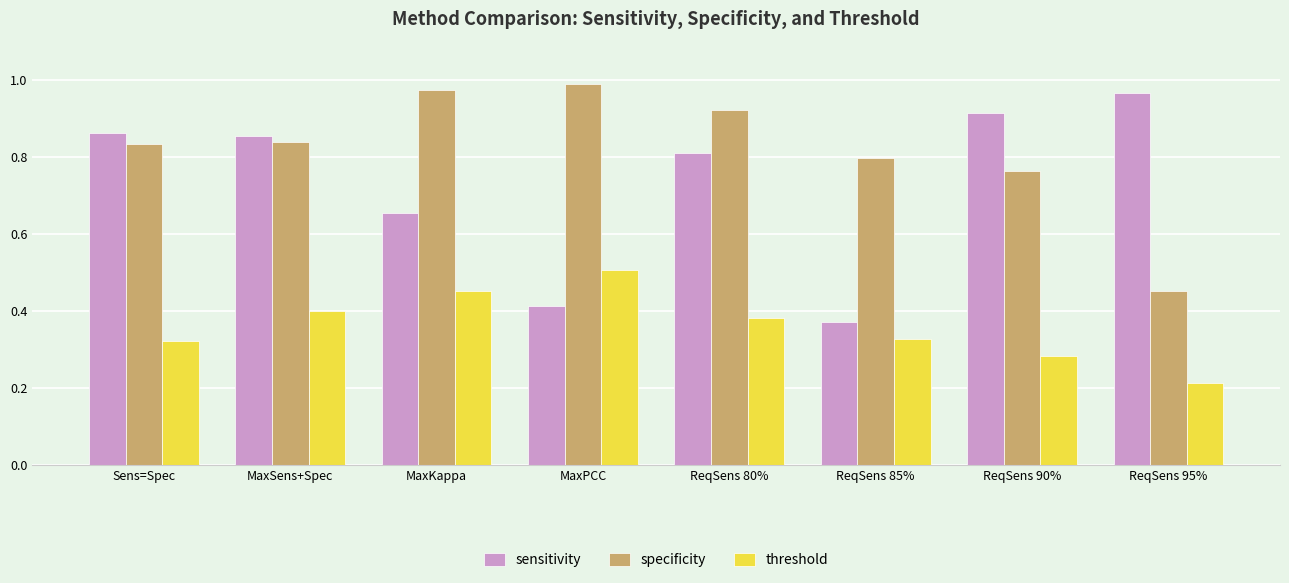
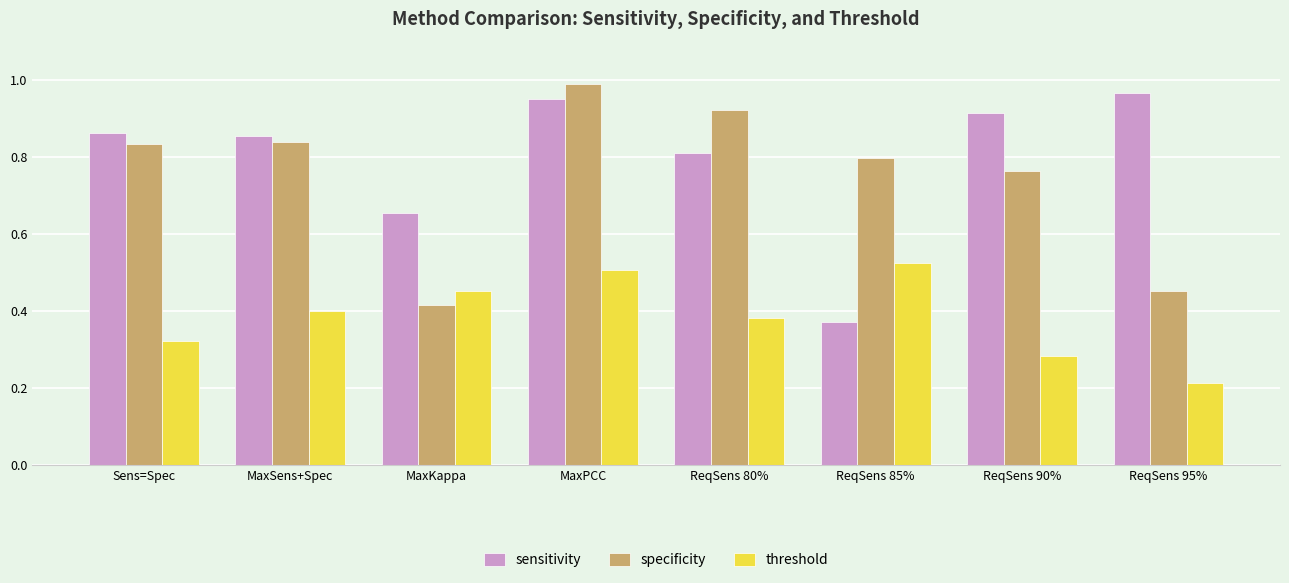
  {
    "sensitivity": {
      "Sens=Spec": 0.86,
      "MaxSens+Spec": 0.85,
      "MaxKappa": 0.66,
-     "MaxPCC": 0.41,
+     "MaxPCC": 0.95,
      "ReqSens 80%": 0.81,
      "ReqSens 85%": 0.37,
      "ReqSens 90%": 0.91,
      "ReqSens 95%": 0.97
    },
    "specificity": {
      "Sens=Spec": 0.83,
      "MaxSens+Spec": 0.84,
-     "MaxKappa": 0.98,
+     "MaxKappa": 0.42,
      "MaxPCC": 0.99,
      "ReqSens 80%": 0.92,
      "ReqSens 85%": 0.80,
      "ReqSens 90%": 0.76,
      "ReqSens 95%": 0.45
    },
    "threshold": {
      "Sens=Spec": 0.32,
      "MaxSens+Spec": 0.40,
      "MaxKappa": 0.45,
      "MaxPCC": 0.51,
      "ReqSens 80%": 0.38,
-     "ReqSens 85%": 0.33,
+     "ReqSens 85%": 0.52,
      "ReqSens 90%": 0.28,
      "ReqSens 95%": 0.21
    }
  }
